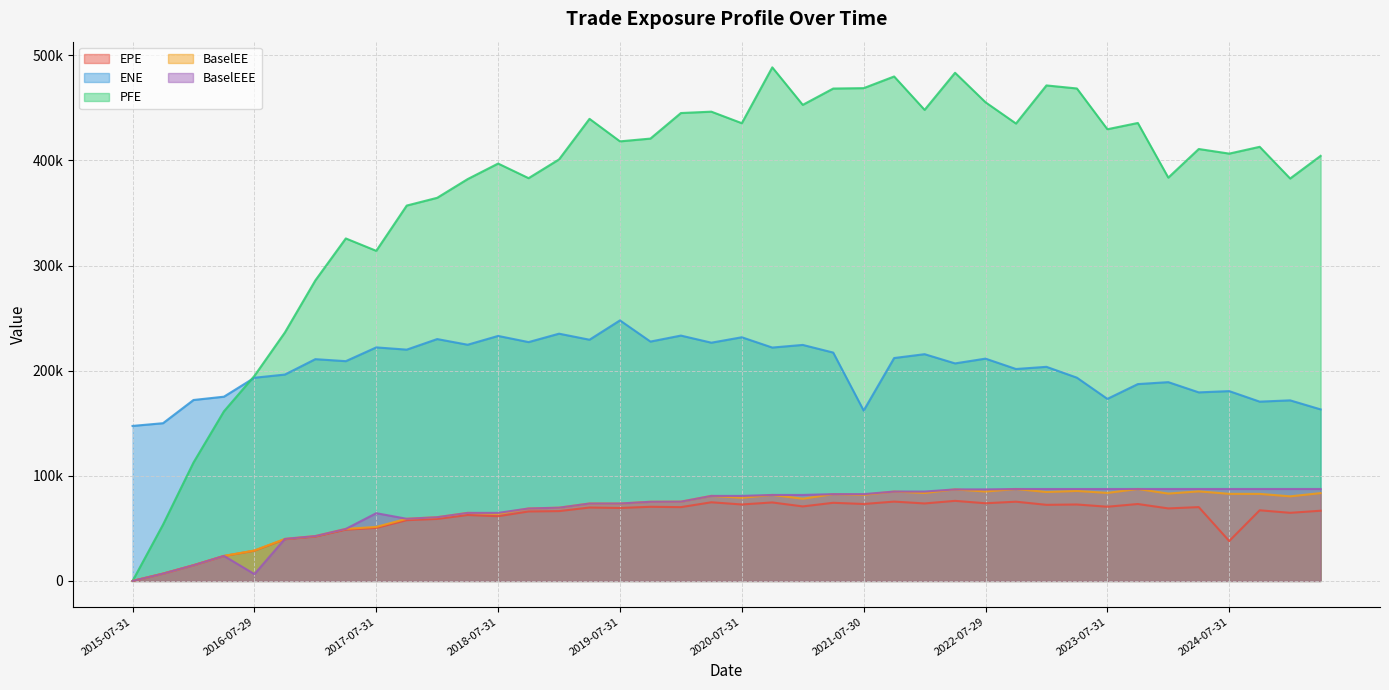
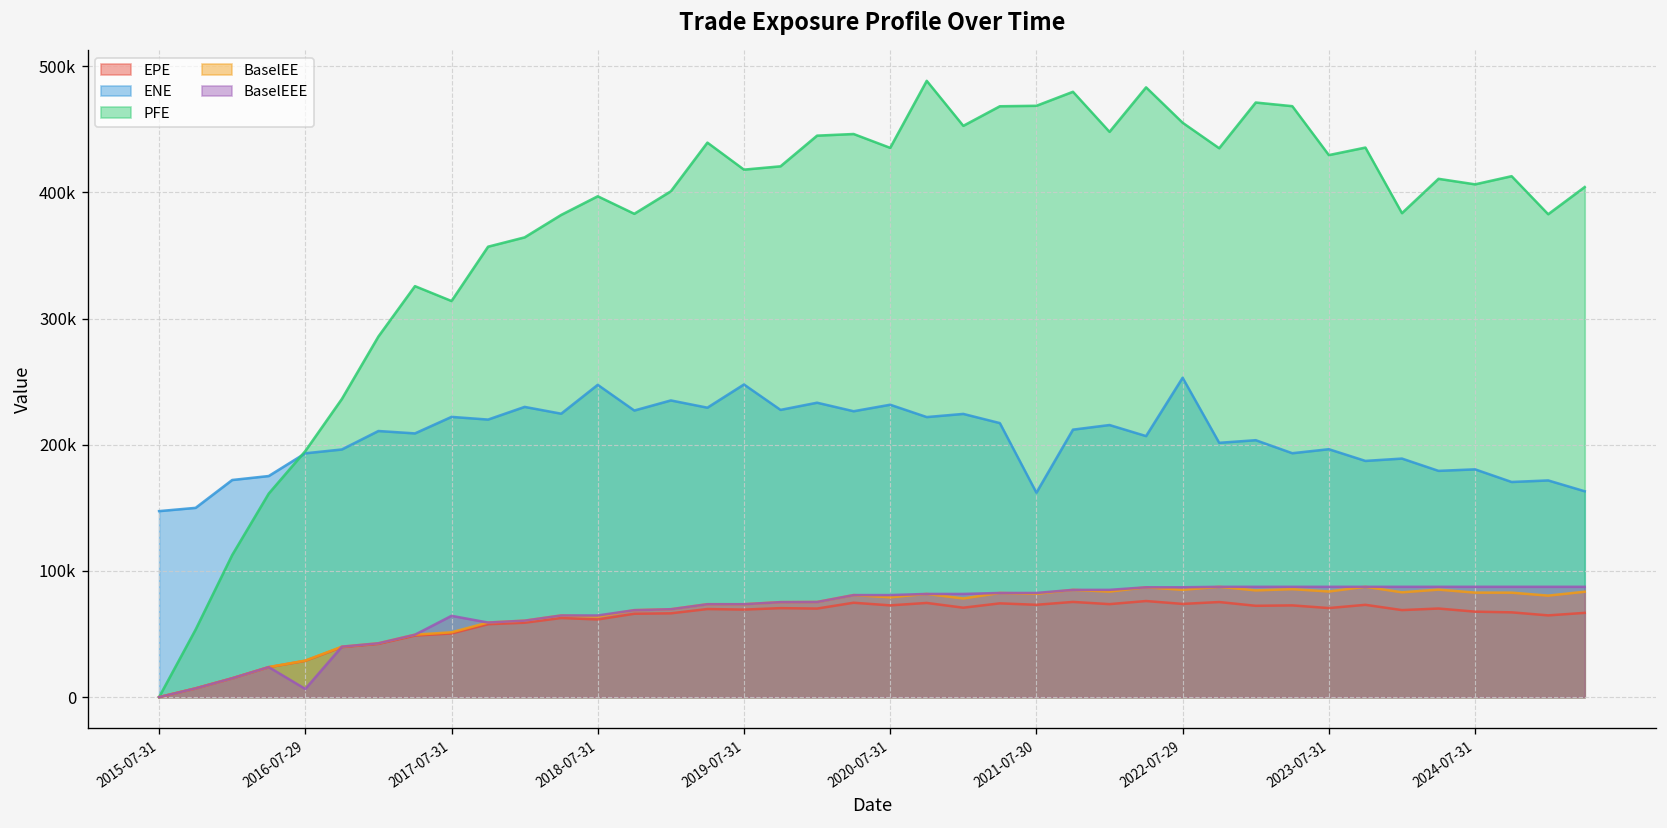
  {
    "EPE": {
      "2019-07-31": 69000,
      "2020-07-31": 73000,
      "2021-07-30": 73000,
      "2022-07-29": 74000,
      "2023-07-31": 71000,
-     "2024-07-31": 38000
+     "2024-07-31": 68000
    },
    "ENE": {
      "2015-07-31": 147000,
      "2017-07-31": 222000,
-     "2018-07-31": 233000,
+     "2018-07-31": 248000,
      "2019-07-31": 248000,
      "2020-07-31": 232000,
      "2021-07-30": 162000,
-     "2022-07-29": 211000,
-     "2023-07-31": 173000,
+     "2022-07-29": 253000,
+     "2023-07-31": 197000,
      "2024-07-31": 181000
    },
    "PFE": {
      "2017-07-31": 314000,
      "2018-07-31": 397000,
      "2019-07-31": 418000,
      "2020-07-31": 435000,
      "2021-07-30": 469000,
      "2022-07-29": 455000,
      "2023-07-31": 430000,
      "2024-07-31": 406000
    },
    "BaselEE": {
      "2023-07-31": 84000,
      "2024-07-31": 83000
    },
    "BaselEEE": {
      "2016-07-29": 7000,
      "2017-07-31": 64000,
      "2023-07-31": 87000,
      "2024-07-31": 87000
    }
  }
